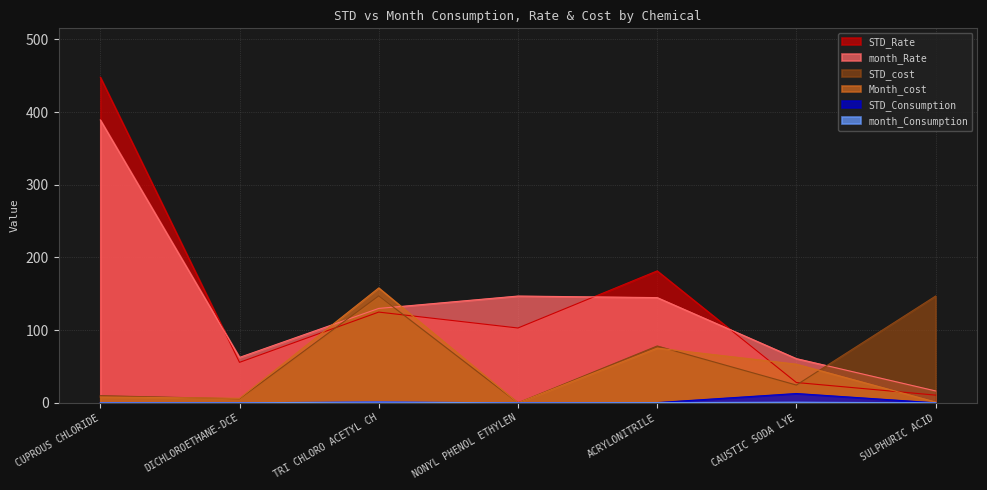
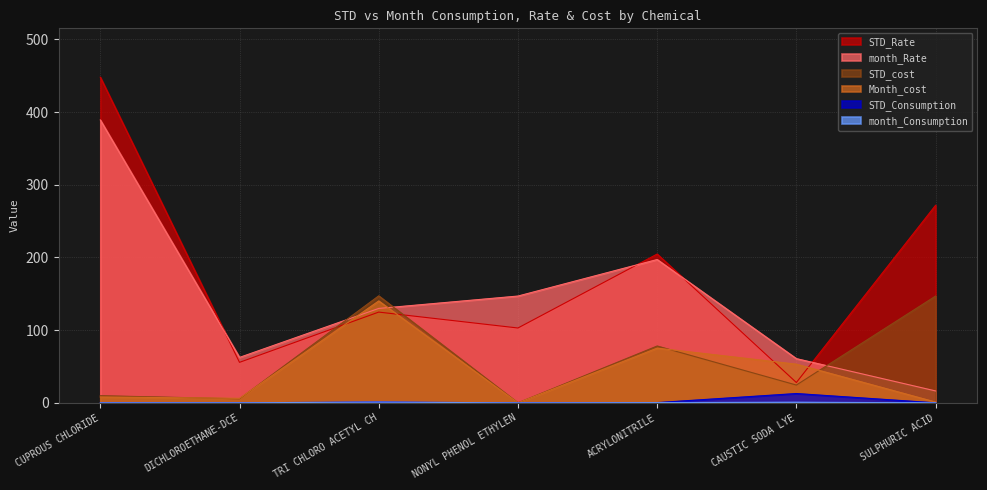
  {
    "STD_Rate": {
      "CUPROUS CHLORIDE": 450,
      "DICHLOROETHANE-DCE": 60,
      "TRI CHLORO ACETYL CH": 120,
      "NONYL PHENOL ETHYLEN": 100,
-     "ACRYLONITRILE": 180,
+     "ACRYLONITRILE": 200,
      "CAUSTIC SODA LYE": 30,
-     "SULPHURIC ACID": 10
+     "SULPHURIC ACID": 270
    },
    "month_Rate": {
      "CUPROUS CHLORIDE": 390,
      "DICHLOROETHANE-DCE": 60,
      "TRI CHLORO ACETYL CH": 130,
      "NONYL PHENOL ETHYLEN": 150,
-     "ACRYLONITRILE": 140,
+     "ACRYLONITRILE": 200,
      "CAUSTIC SODA LYE": 60,
      "SULPHURIC ACID": 20
    },
    "STD_cost": {
      "TRI CHLORO ACETYL CH": 150,
      "CAUSTIC SODA LYE": 20,
      "SULPHURIC ACID": 150
    },
    "Month_cost": {
-     "TRI CHLORO ACETYL CH": 160,
+     "TRI CHLORO ACETYL CH": 140,
      "CAUSTIC SODA LYE": 50
    },
    "STD_Consumption": {
      "CAUSTIC SODA LYE": 10
    },
    "month_Consumption": {
      "CAUSTIC SODA LYE": 0
    }
  }
